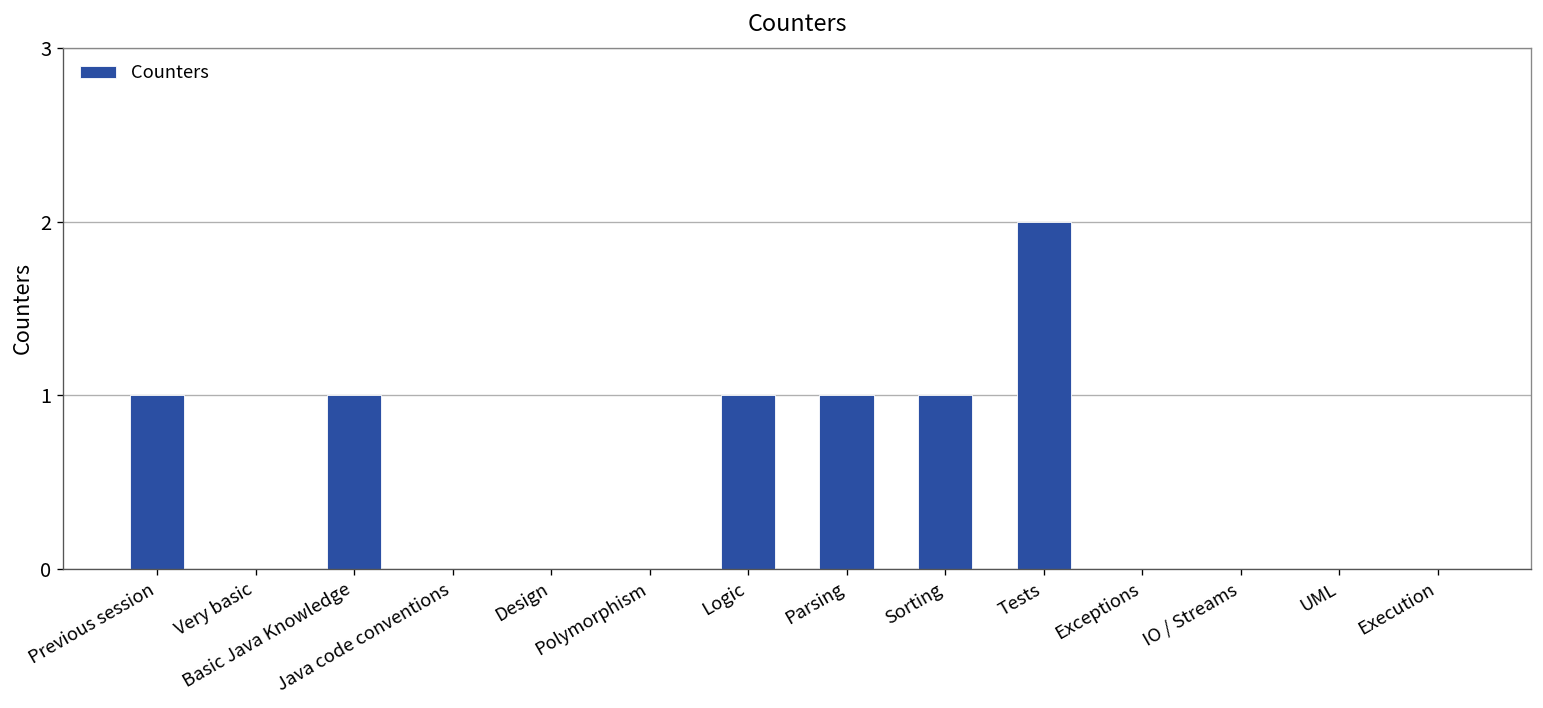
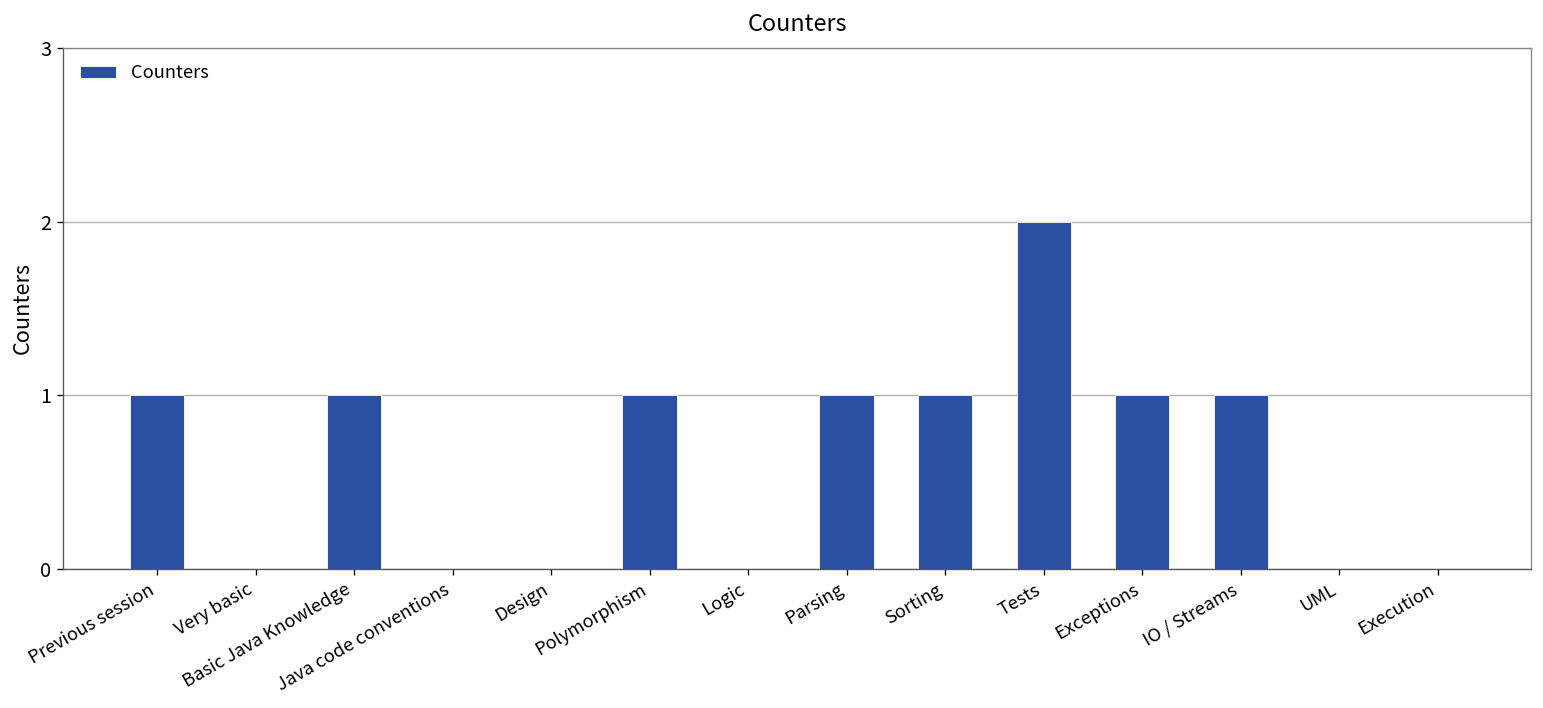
  {
    "Previous session": 1,
    "Very basic": 0,
    "Basic Java Knowledge": 1,
    "Java code conventions": 0,
    "Design": 0,
-   "Polymorphism": 0,
-   "Logic": 1,
+   "Polymorphism": 1,
+   "Logic": 0,
    "Parsing": 1,
    "Sorting": 1,
    "Tests": 2,
-   "Exceptions": 0,
-   "IO / Streams": 0,
+   "Exceptions": 1,
+   "IO / Streams": 1,
    "UML": 0,
    "Execution": 0
  }
